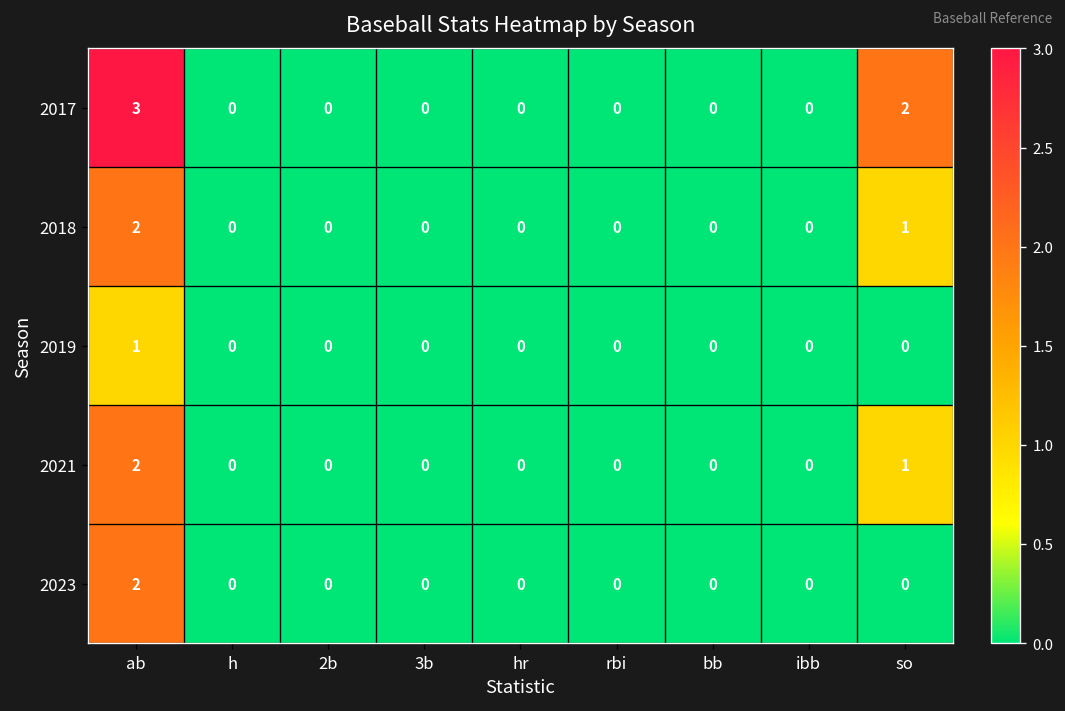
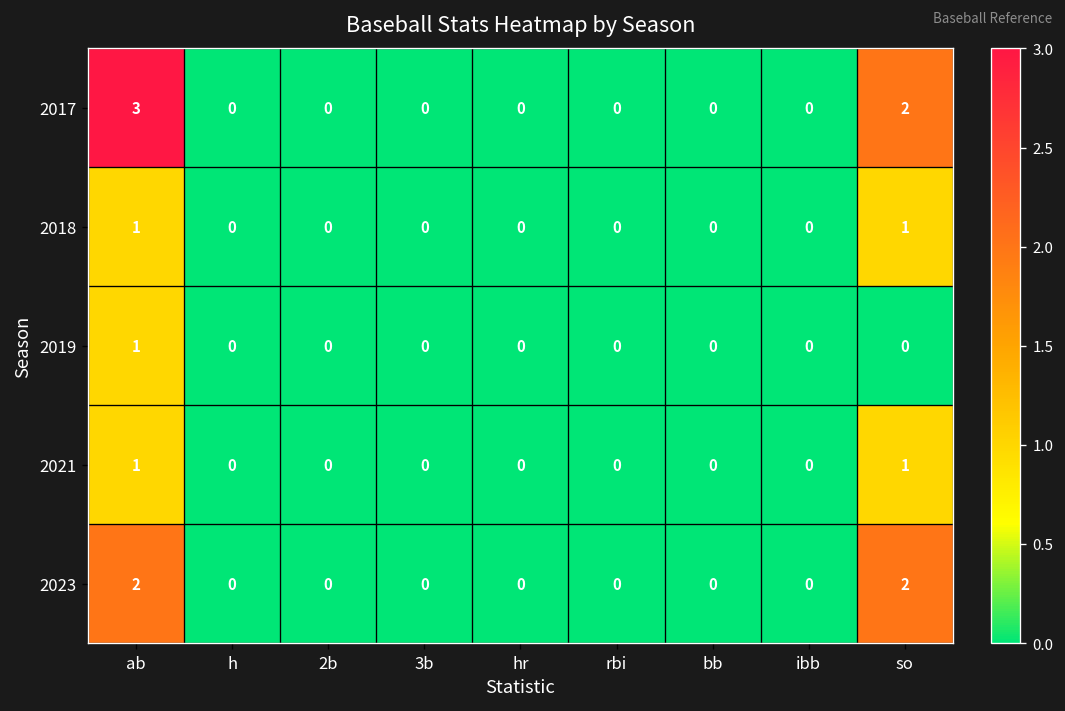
  {
    "2017": {
      "ab": 3,
      "h": 0,
      "2b": 0,
      "3b": 0,
      "hr": 0,
      "rbi": 0,
      "bb": 0,
      "ibb": 0,
      "so": 2
    },
    "2018": {
-     "ab": 2,
+     "ab": 1,
      "h": 0,
      "2b": 0,
      "3b": 0,
      "hr": 0,
      "rbi": 0,
      "bb": 0,
      "ibb": 0,
      "so": 1
    },
    "2019": {
      "ab": 1,
      "h": 0,
      "2b": 0,
      "3b": 0,
      "hr": 0,
      "rbi": 0,
      "bb": 0,
      "ibb": 0,
      "so": 0
    },
    "2021": {
-     "ab": 2,
+     "ab": 1,
      "h": 0,
      "2b": 0,
      "3b": 0,
      "hr": 0,
      "rbi": 0,
      "bb": 0,
      "ibb": 0,
      "so": 1
    },
    "2023": {
      "ab": 2,
      "h": 0,
      "2b": 0,
      "3b": 0,
      "hr": 0,
      "rbi": 0,
      "bb": 0,
      "ibb": 0,
-     "so": 0
+     "so": 2
    }
  }
